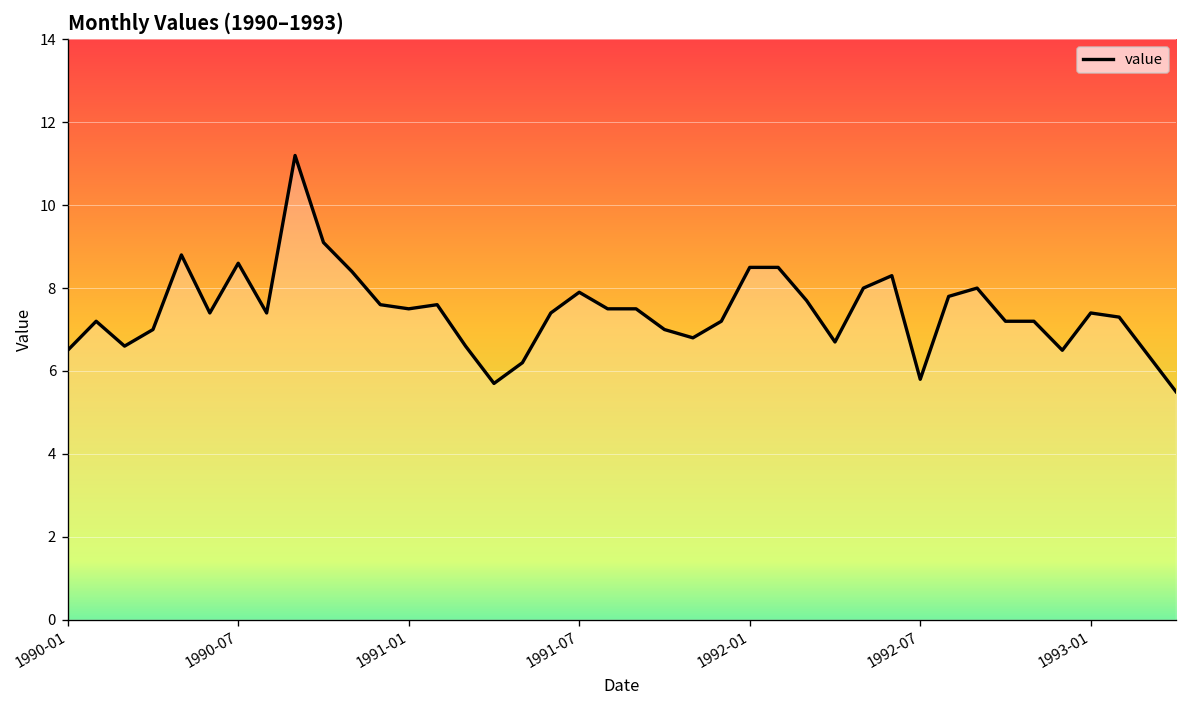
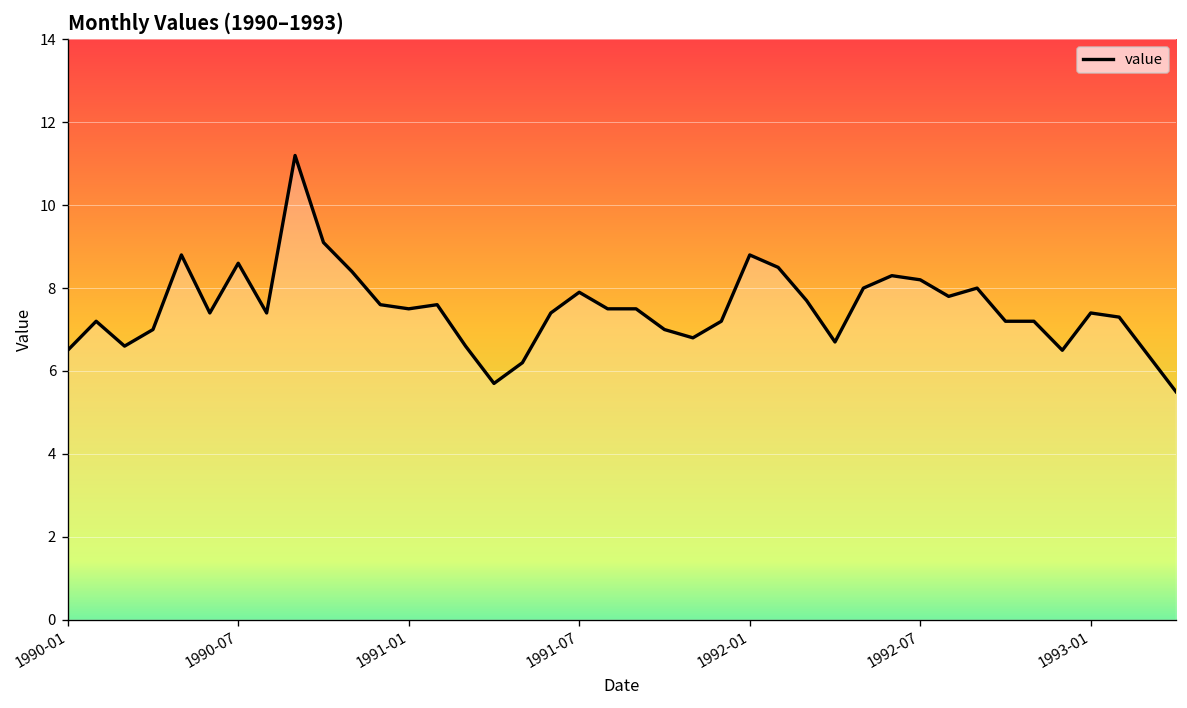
  {
    "1990-01": 6.5,
    "1990-07": 8.6,
    "1991-01": 7.5,
    "1991-07": 7.9,
-   "1992-01": 8.5,
-   "1992-07": 5.8,
+   "1992-01": 8.8,
+   "1992-07": 8.2,
    "1993-01": 7.4
  }
